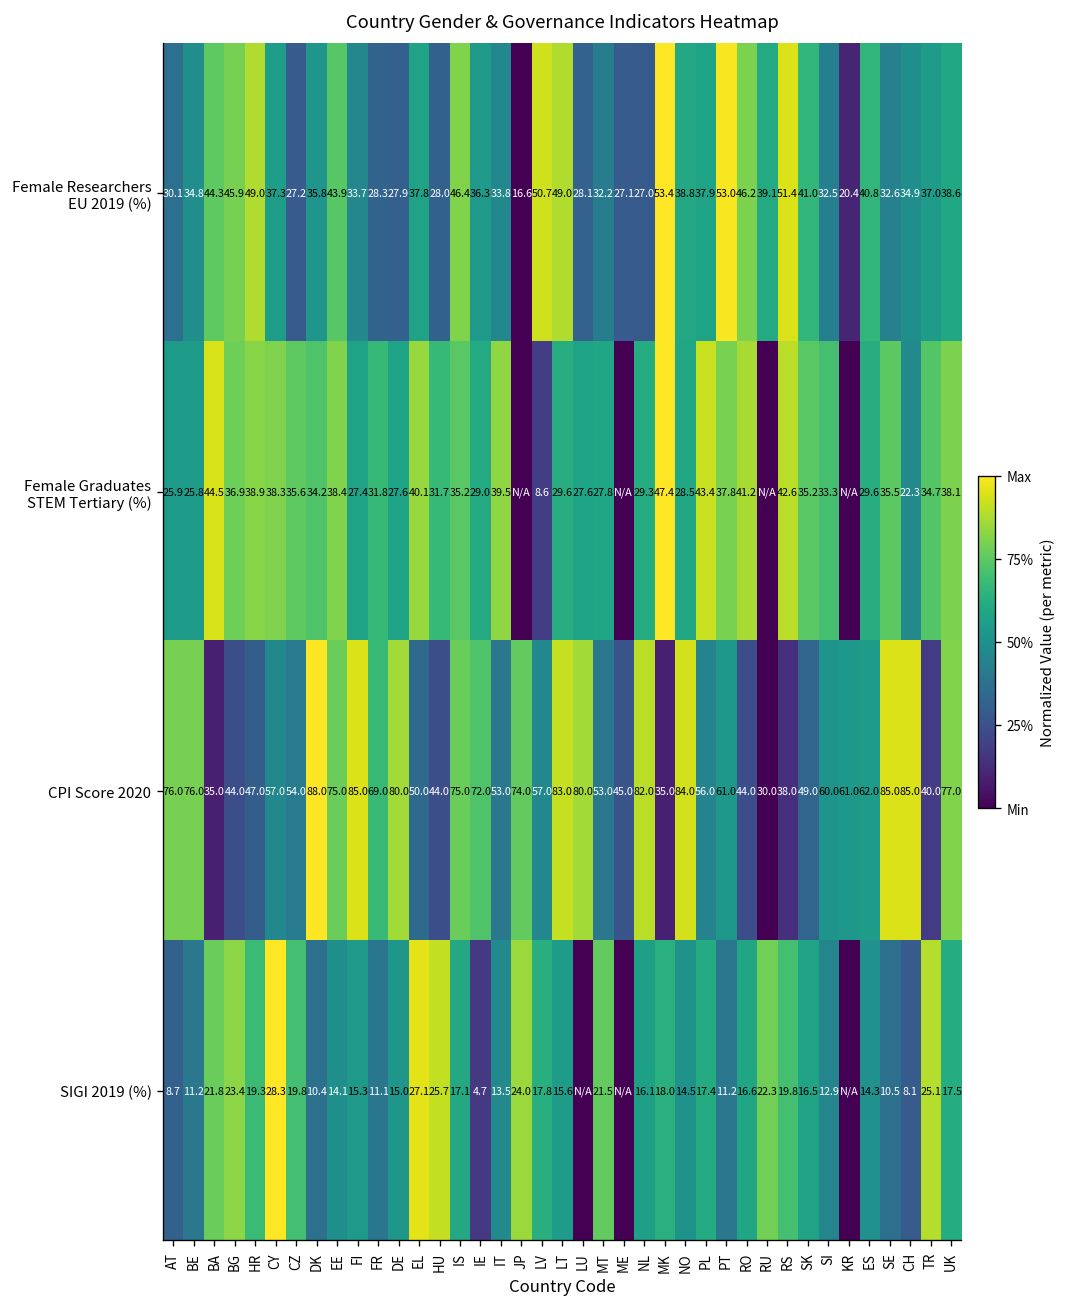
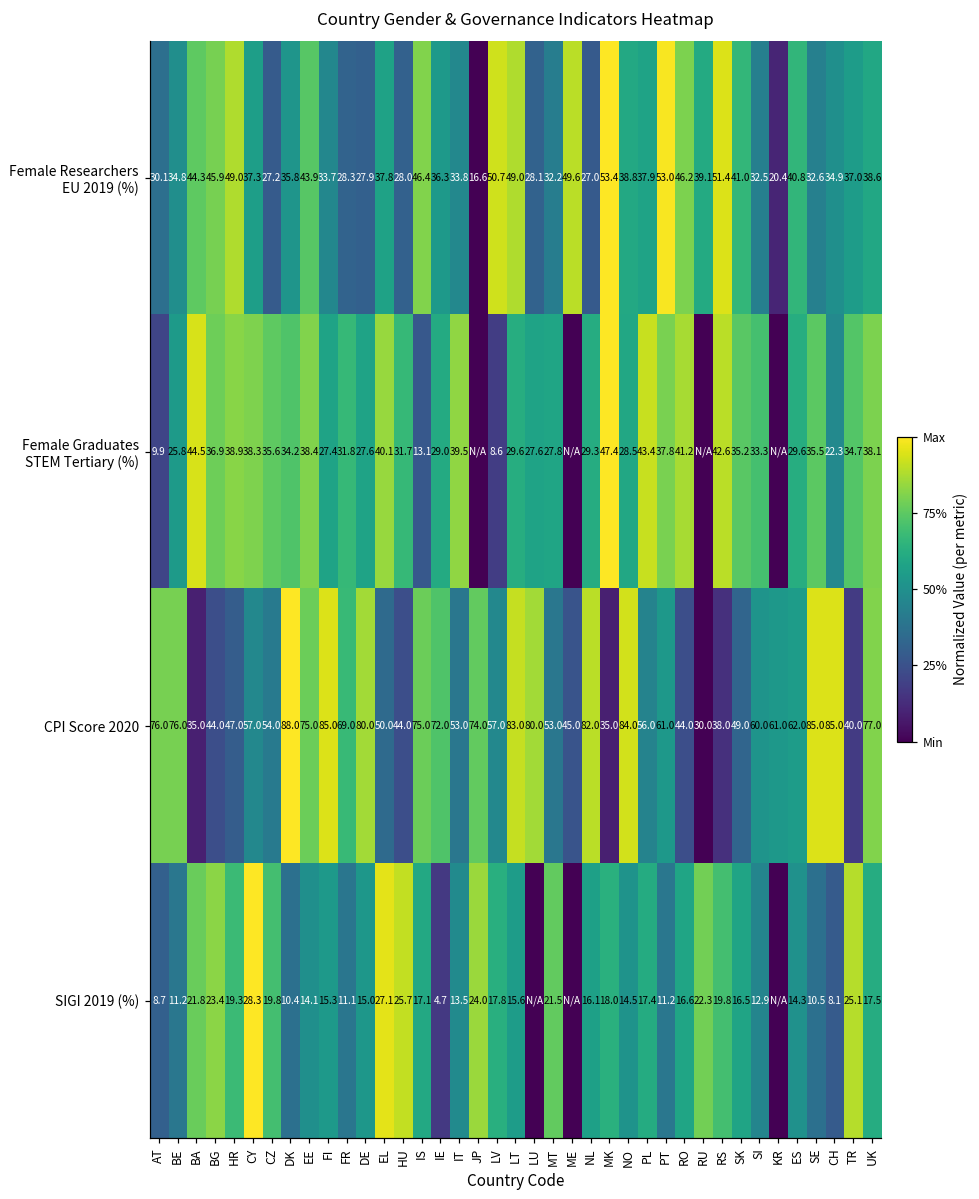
  {
    "Female Researchers EU 2019 (%)": {
      "AT": 30.1,
      "BE": 34.8,
      "BA": 44.3,
      "BG": 45.9,
      "HR": 49.0,
      "CY": 37.3,
      "CZ": 27.2,
      "DK": 35.8,
      "EE": 43.9,
      "FI": 33.7,
      "FR": 28.3,
      "DE": 27.9,
      "EL": 37.8,
      "HU": 28.0,
      "IS": 46.4,
      "IE": 36.3,
      "IT": 33.8,
      "JP": 16.6,
      "LV": 50.7,
      "LT": 49.0,
      "LU": 28.1,
      "MT": 32.2,
-     "ME": 27.1,
+     "ME": 49.6,
      "NL": 27.0,
      "MK": 53.4,
      "NO": 38.8,
      "PL": 37.9,
      "PT": 53.0,
      "RO": 46.2,
      "RU": 39.1,
      "RS": 51.4,
      "SK": 41.0,
      "SI": 32.5,
      "KR": 20.4,
      "ES": 40.8,
      "SE": 32.6,
      "CH": 34.9,
      "TR": 37.0,
      "UK": 38.6
    },
    "Female Graduates STEM Tertiary (%)": {
-     "AT": 25.9,
+     "AT": 9.9,
      "BE": 25.8,
      "BA": 44.5,
      "BG": 36.9,
      "HR": 38.9,
      "CY": 38.3,
      "CZ": 35.6,
      "DK": 34.2,
      "EE": 38.4,
      "FI": 27.4,
      "FR": 31.8,
      "DE": 27.6,
      "EL": 40.1,
      "HU": 31.7,
-     "IS": 35.2,
+     "IS": 13.1,
      "IE": 29.0,
      "IT": 39.5,
      "LV": 8.6,
      "LT": 29.6,
      "LU": 27.6,
      "MT": 27.8,
      "NL": 29.3,
      "MK": 47.4,
      "NO": 28.5,
      "PL": 43.4,
      "PT": 37.8,
      "RO": 41.2,
      "RS": 42.6,
      "SK": 35.2,
      "SI": 33.3,
      "ES": 29.6,
      "SE": 35.5,
      "CH": 22.3,
      "TR": 34.7,
      "UK": 38.1
    },
    "CPI Score 2020": {
      "AT": 76.0,
      "BE": 76.0,
      "BA": 35.0,
      "BG": 44.0,
      "HR": 47.0,
      "CY": 57.0,
      "CZ": 54.0,
      "DK": 88.0,
      "EE": 75.0,
      "FI": 85.0,
      "FR": 69.0,
      "DE": 80.0,
      "EL": 50.0,
      "HU": 44.0,
      "IS": 75.0,
      "IE": 72.0,
      "IT": 53.0,
      "JP": 74.0,
      "LV": 57.0,
      "LT": 83.0,
      "LU": 80.0,
      "MT": 53.0,
      "ME": 45.0,
      "NL": 82.0,
      "MK": 35.0,
      "NO": 84.0,
      "PL": 56.0,
      "PT": 61.0,
      "RO": 44.0,
      "RU": 30.0,
      "RS": 38.0,
      "SK": 49.0,
      "SI": 60.0,
      "KR": 61.0,
      "ES": 62.0,
      "SE": 85.0,
      "CH": 85.0,
      "TR": 40.0,
      "UK": 77.0
    },
    "SIGI 2019 (%)": {
      "AT": 8.7,
      "BE": 11.2,
      "BA": 21.8,
      "BG": 23.4,
      "HR": 19.3,
      "CY": 28.3,
      "CZ": 19.8,
      "DK": 10.4,
      "EE": 14.1,
      "FI": 15.3,
      "FR": 11.1,
      "DE": 15.0,
      "EL": 27.1,
      "HU": 25.7,
      "IS": 17.1,
      "IE": 4.7,
      "IT": 13.5,
      "JP": 24.0,
      "LV": 17.8,
      "LT": 15.6,
      "MT": 21.5,
      "NL": 16.1,
      "MK": 18.0,
      "NO": 14.5,
      "PL": 17.4,
      "PT": 11.2,
      "RO": 16.6,
      "RU": 22.3,
      "RS": 19.8,
      "SK": 16.5,
      "SI": 12.9,
      "ES": 14.3,
      "SE": 10.5,
      "CH": 8.1,
      "TR": 25.1,
      "UK": 17.5
    }
  }
